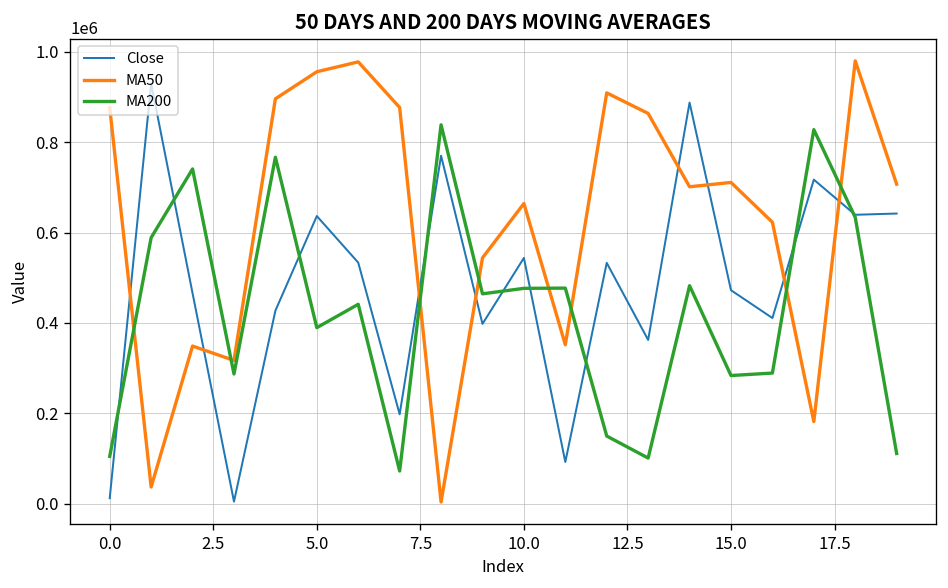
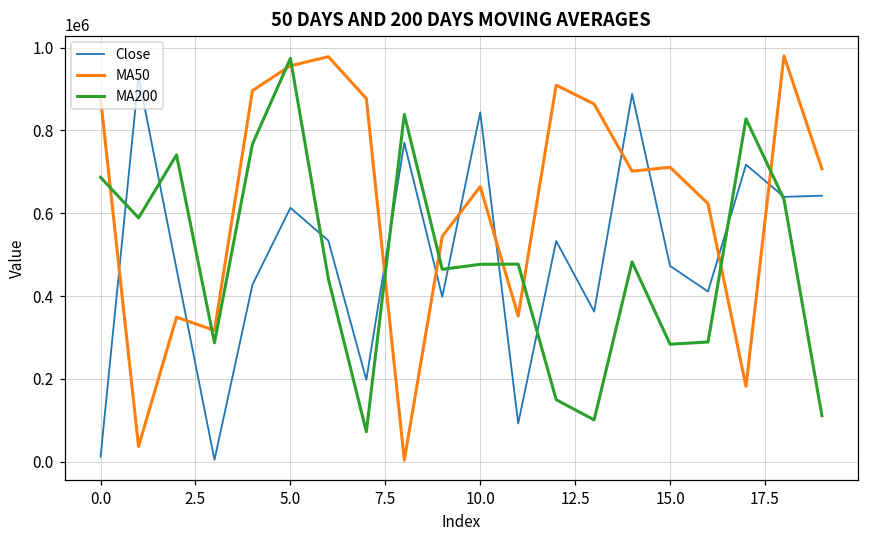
  {
    "Close": {
      "0.0": 10000,
-     "5.0": 640000,
-     "10.0": 540000,
+     "5.0": 610000,
+     "10.0": 840000,
      "15.0": 470000
    },
    "MA50": {
      "5.0": 960000,
      "10.0": 660000,
      "15.0": 710000
    },
    "MA200": {
-     "0.0": 100000,
-     "5.0": 390000,
+     "0.0": 690000,
+     "5.0": 970000,
      "10.0": 480000,
      "15.0": 280000
    }
  }
